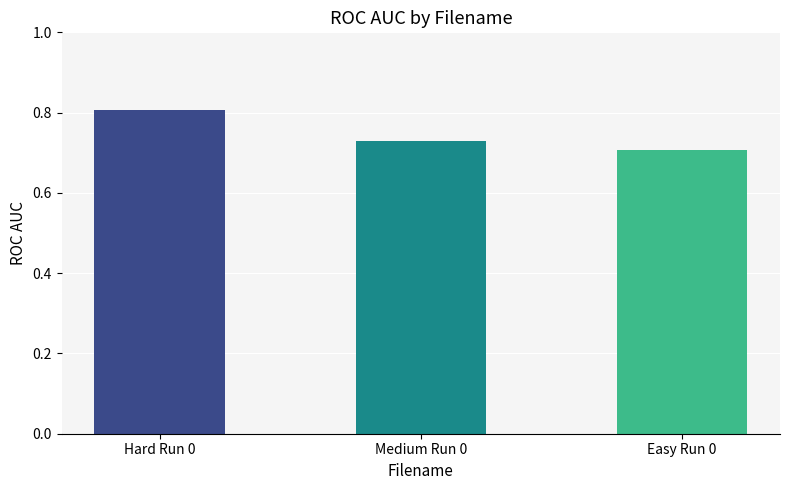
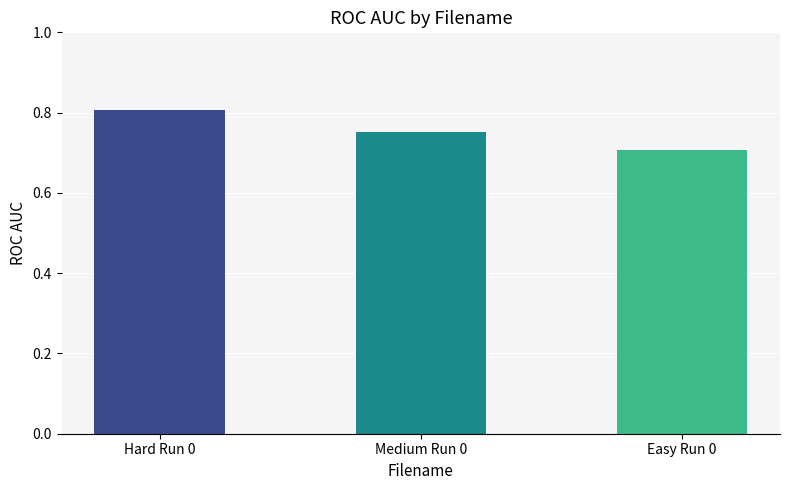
  {
    "Hard Run 0": 0.81,
-   "Medium Run 0": 0.73,
+   "Medium Run 0": 0.75,
    "Easy Run 0": 0.71
  }
